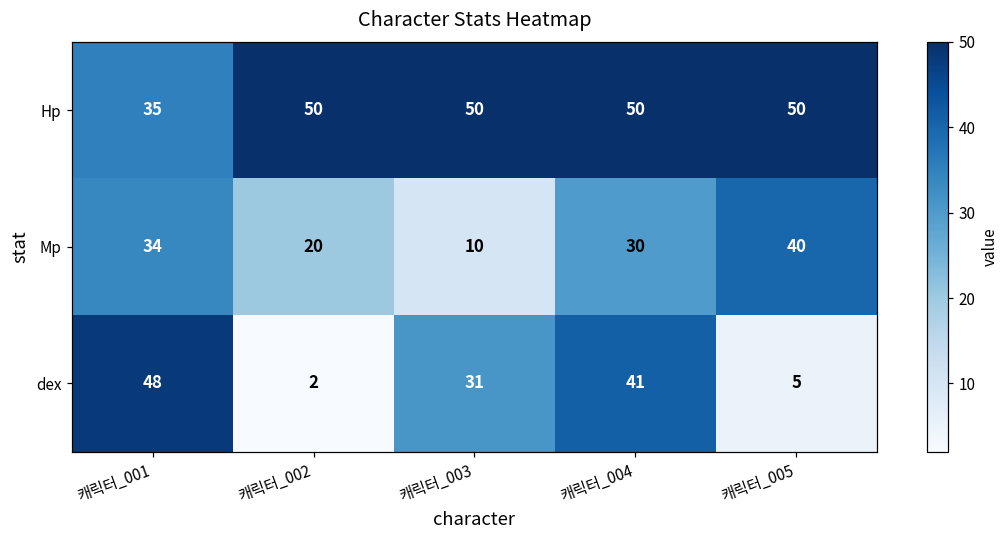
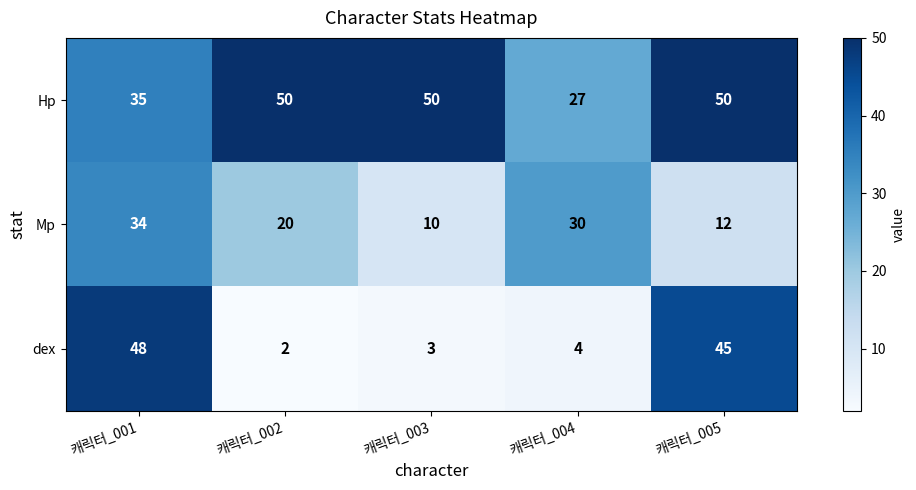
  {
    "Hp": {
      "캐릭터_001": 35,
      "캐릭터_002": 50,
      "캐릭터_003": 50,
-     "캐릭터_004": 50,
+     "캐릭터_004": 27,
      "캐릭터_005": 50
    },
    "Mp": {
      "캐릭터_001": 34,
      "캐릭터_002": 20,
      "캐릭터_003": 10,
      "캐릭터_004": 30,
-     "캐릭터_005": 40
+     "캐릭터_005": 12
    },
    "dex": {
      "캐릭터_001": 48,
      "캐릭터_002": 2,
-     "캐릭터_003": 31,
-     "캐릭터_004": 41,
-     "캐릭터_005": 5
+     "캐릭터_003": 3,
+     "캐릭터_004": 4,
+     "캐릭터_005": 45
    }
  }
